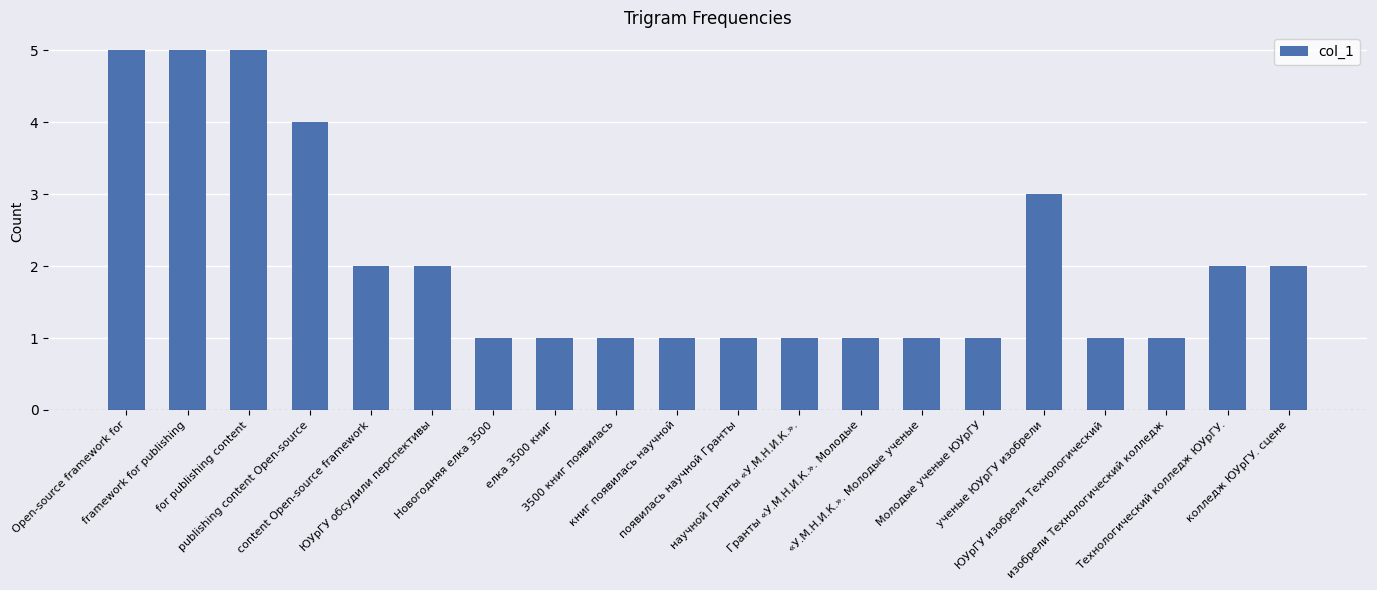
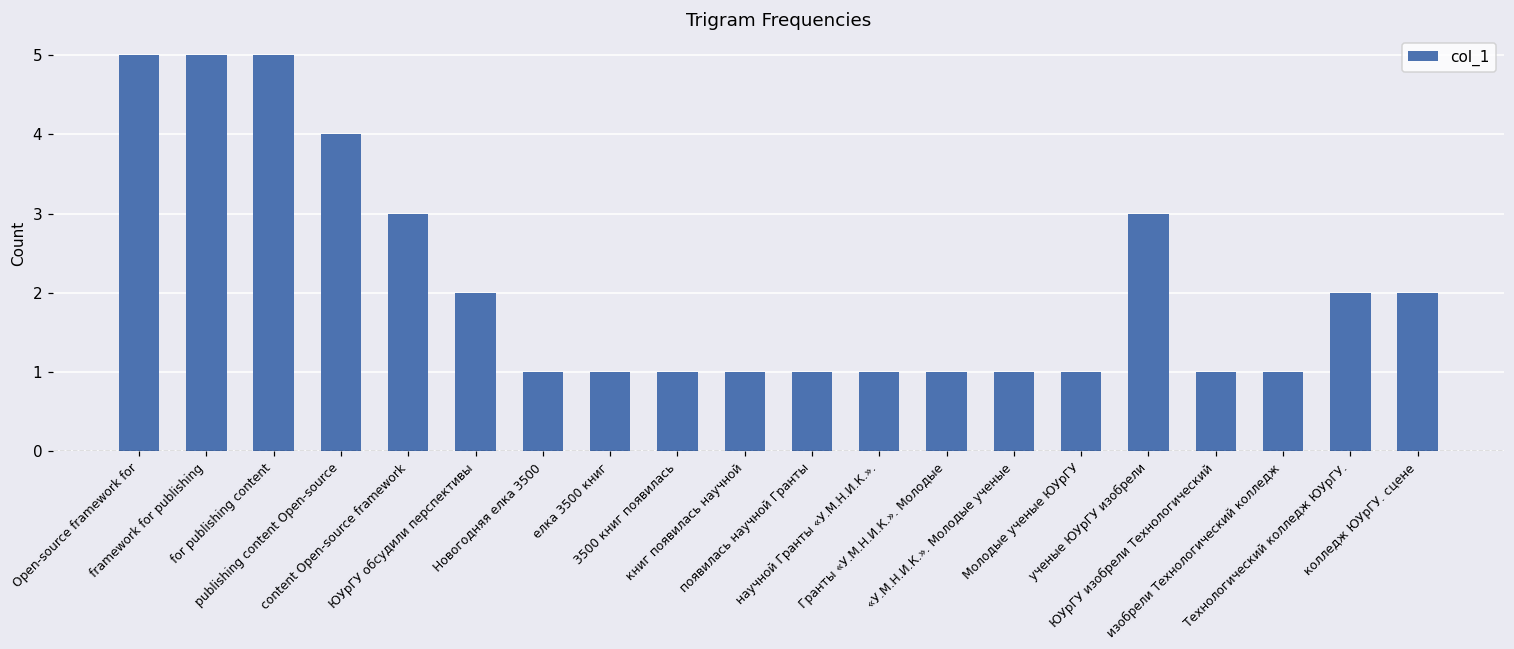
  {
    "Open-source framework for": 5,
    "framework for publishing": 5,
    "for publishing content": 5,
    "publishing content Open-source": 4,
-   "content Open-source framework": 2,
+   "content Open-source framework": 3,
    "ЮУрГУ обсудили перспективы": 2,
    "Новогодняя елка 3500": 1,
    "елка 3500 книг": 1,
    "3500 книг появилась": 1,
    "книг появилась научной": 1,
    "появилась научной Гранты": 1,
    "научной Гранты «У.М.Н.И.К.».": 1,
    "Гранты «У.М.Н.И.К.». Молодые": 1,
    "«У.М.Н.И.К.». Молодые ученые": 1,
    "Молодые ученые ЮУрГУ": 1,
    "ученые ЮУрГУ изобрели": 3,
    "ЮУрГУ изобрели Технологический": 1,
    "изобрели Технологический колледж": 1,
    "Технологический колледж ЮУрГУ.": 2,
    "колледж ЮУрГУ. сцене": 2
  }
